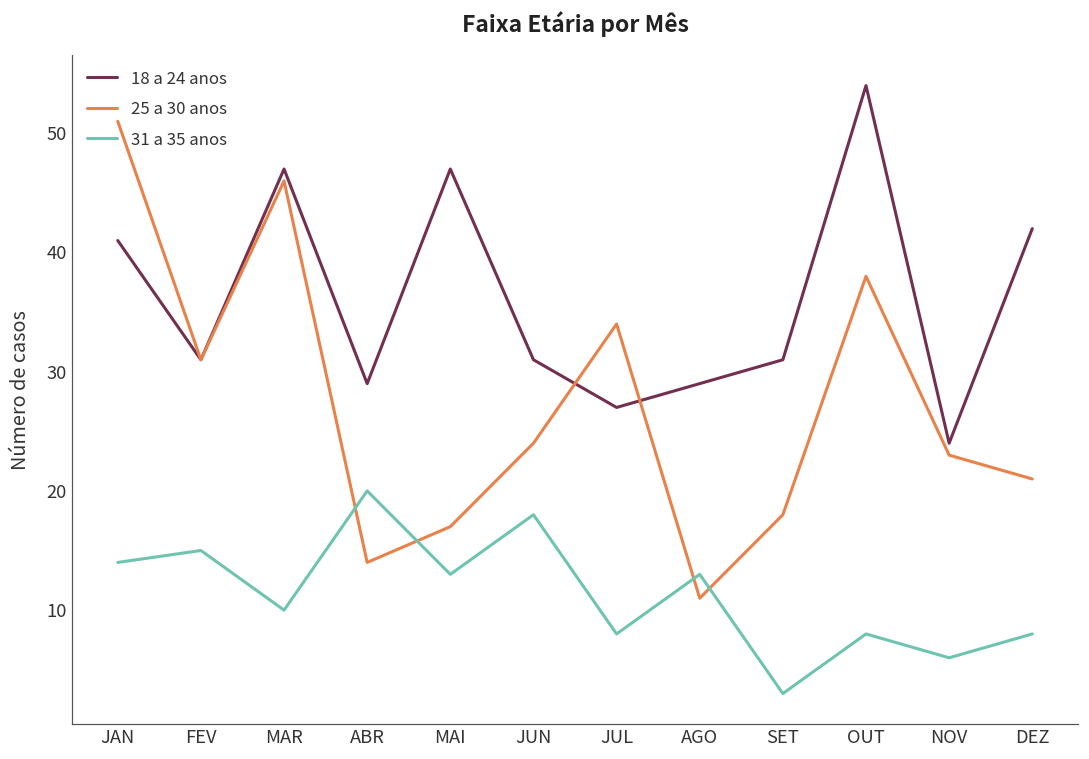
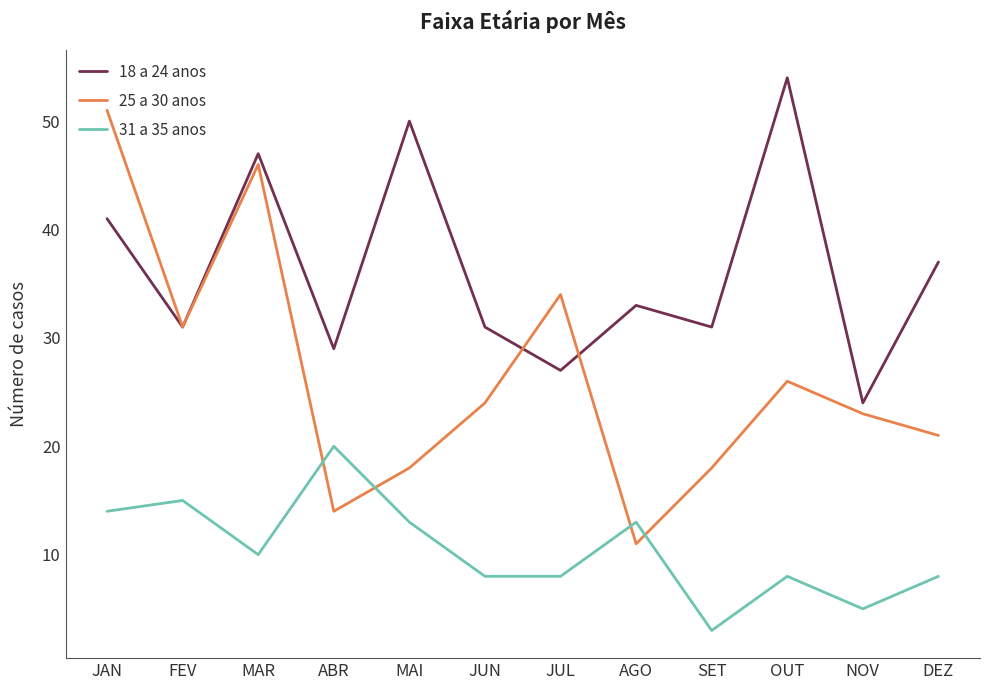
  {
    "18 a 24 anos": {
      "JAN": 41,
      "MAR": 47,
      "ABR": 29,
-     "MAI": 47,
+     "MAI": 50,
      "JUN": 31,
      "JUL": 27,
-     "AGO": 29,
+     "AGO": 33,
      "SET": 31,
      "OUT": 54,
      "NOV": 24,
-     "DEZ": 42
+     "DEZ": 37
    },
    "25 a 30 anos": {
      "JAN": 51,
      "MAR": 46,
      "ABR": 14,
-     "MAI": 17,
+     "MAI": 18,
      "JUN": 24,
      "JUL": 34,
      "AGO": 11,
      "SET": 18,
-     "OUT": 38,
+     "OUT": 26,
      "NOV": 23,
      "DEZ": 21
    },
    "31 a 35 anos": {
      "JAN": 14,
      "FEV": 15,
      "MAR": 10,
      "ABR": 20,
      "MAI": 13,
-     "JUN": 18,
+     "JUN": 8,
      "JUL": 8,
      "AGO": 13,
      "SET": 3,
      "OUT": 8,
-     "NOV": 6,
+     "NOV": 5,
      "DEZ": 8
    }
  }
